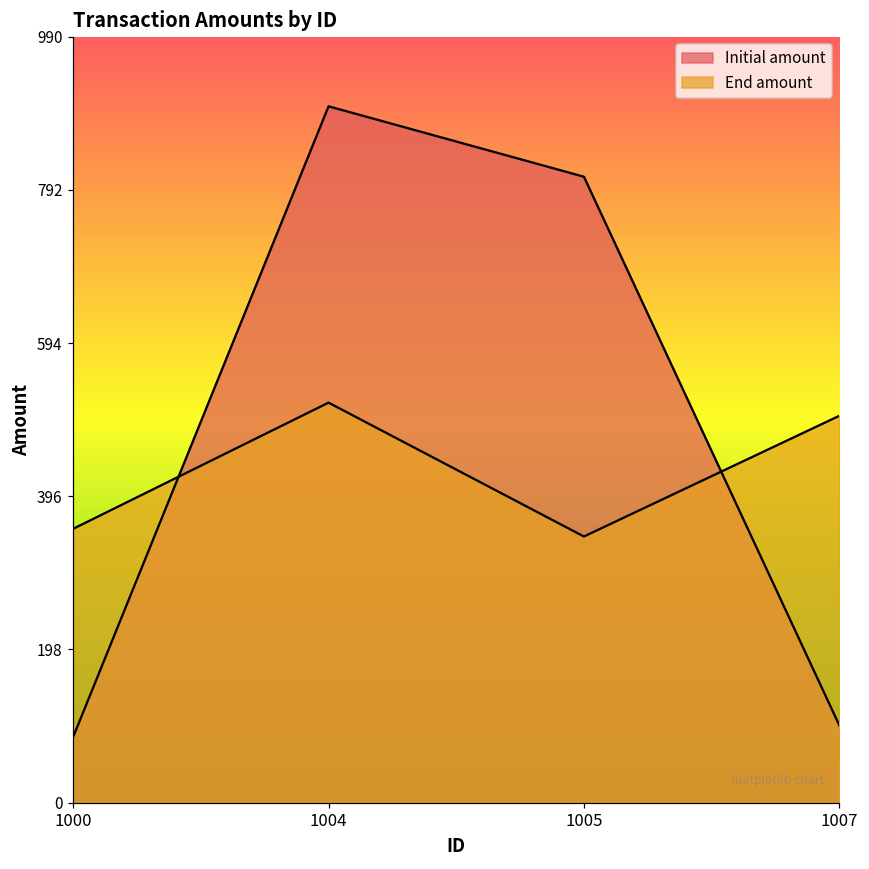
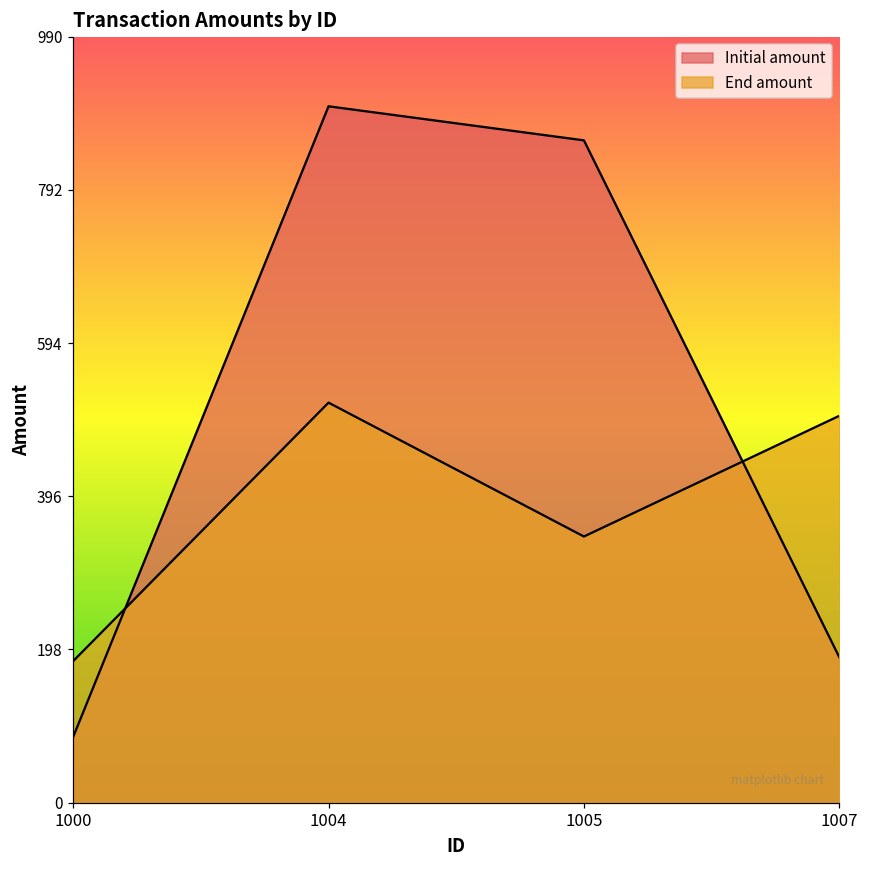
  {
    "Initial amount": {
      "1000": 90,
      "1004": 900,
-     "1005": 810,
-     "1007": 100
+     "1005": 860,
+     "1007": 190
    },
    "End amount": {
-     "1000": 350,
+     "1000": 180,
      "1004": 520,
      "1005": 340,
      "1007": 500
    }
  }
